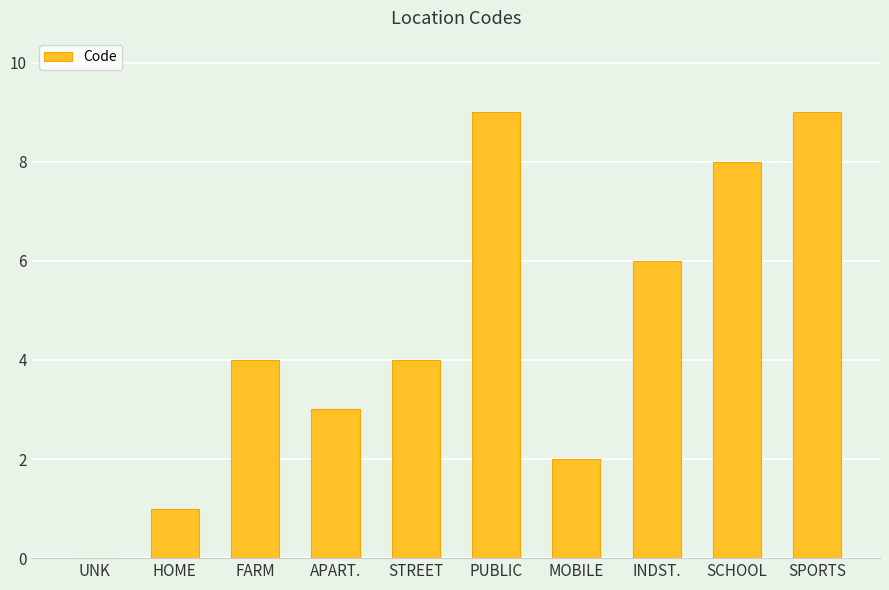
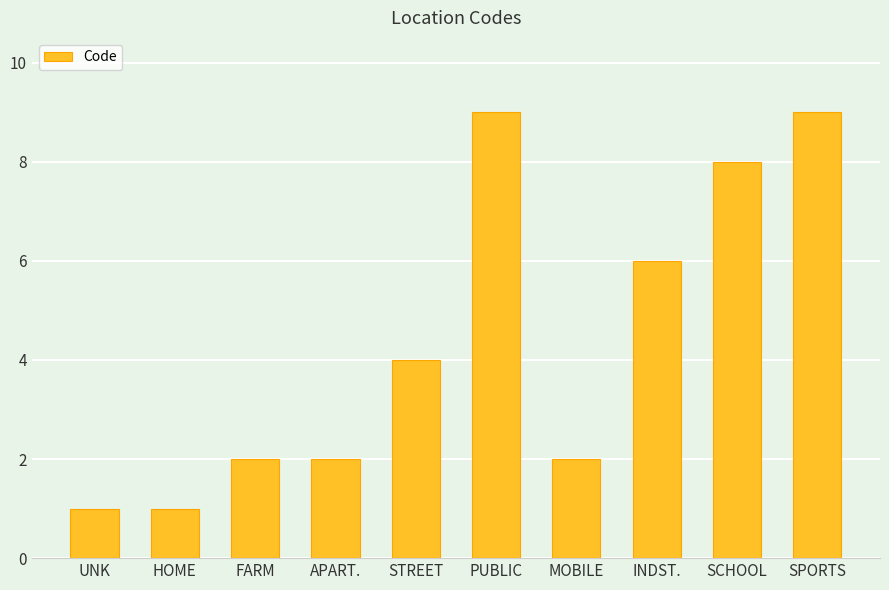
  {
-   "UNK": 0,
+   "UNK": 1,
    "HOME": 1,
-   "FARM": 4,
-   "APART.": 3,
+   "FARM": 2,
+   "APART.": 2,
    "STREET": 4,
    "PUBLIC": 9,
    "MOBILE": 2,
    "INDST.": 6,
    "SCHOOL": 8,
    "SPORTS": 9
  }
